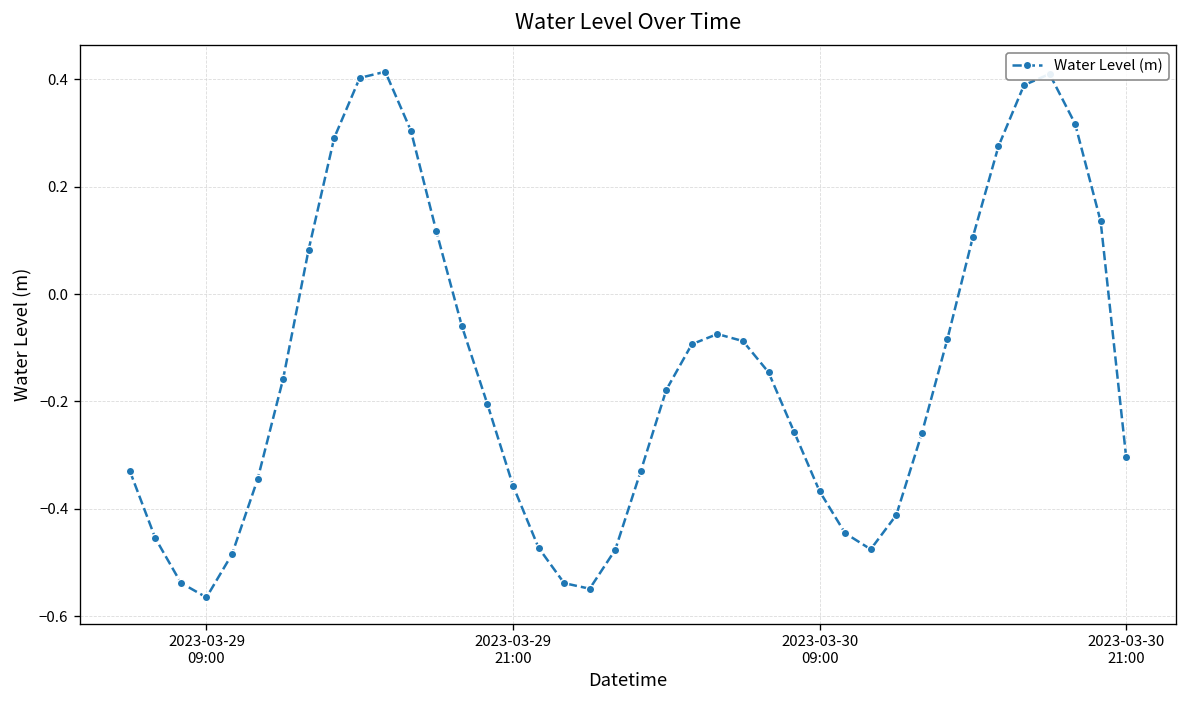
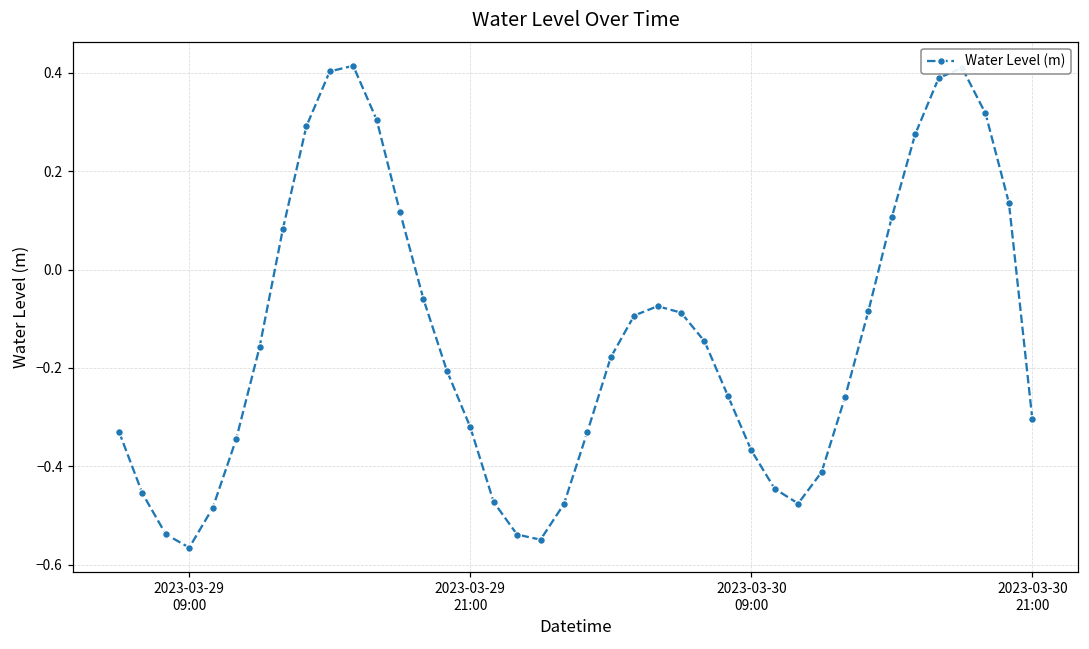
  {
    "2023-03-29 09:00": -0.57,
-   "2023-03-29 21:00": -0.36,
+   "2023-03-29 21:00": -0.32,
    "2023-03-30 09:00": -0.37,
    "2023-03-30 21:00": -0.30
  }
